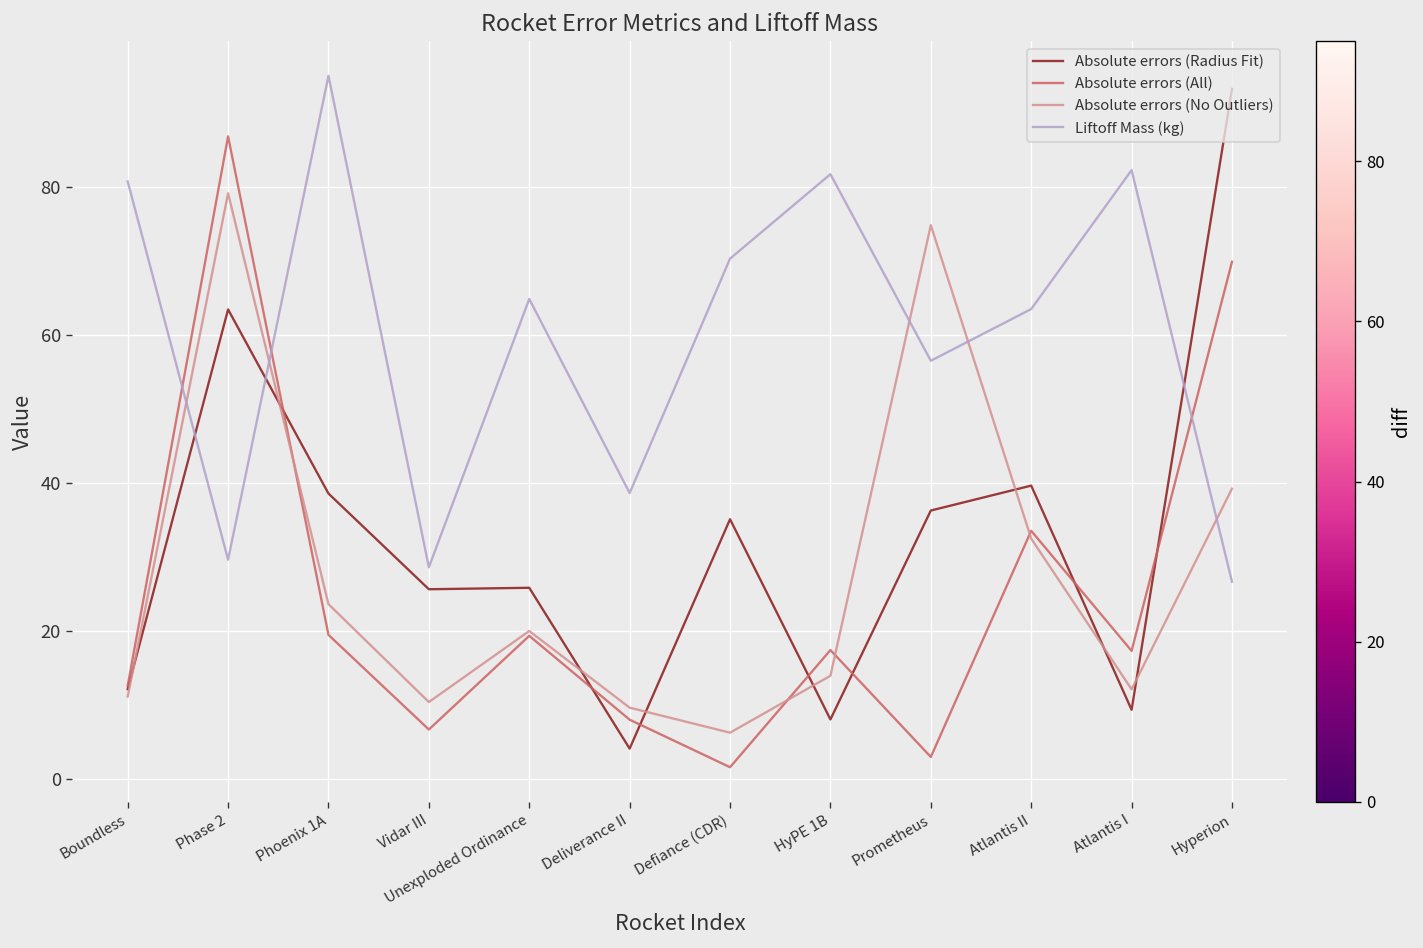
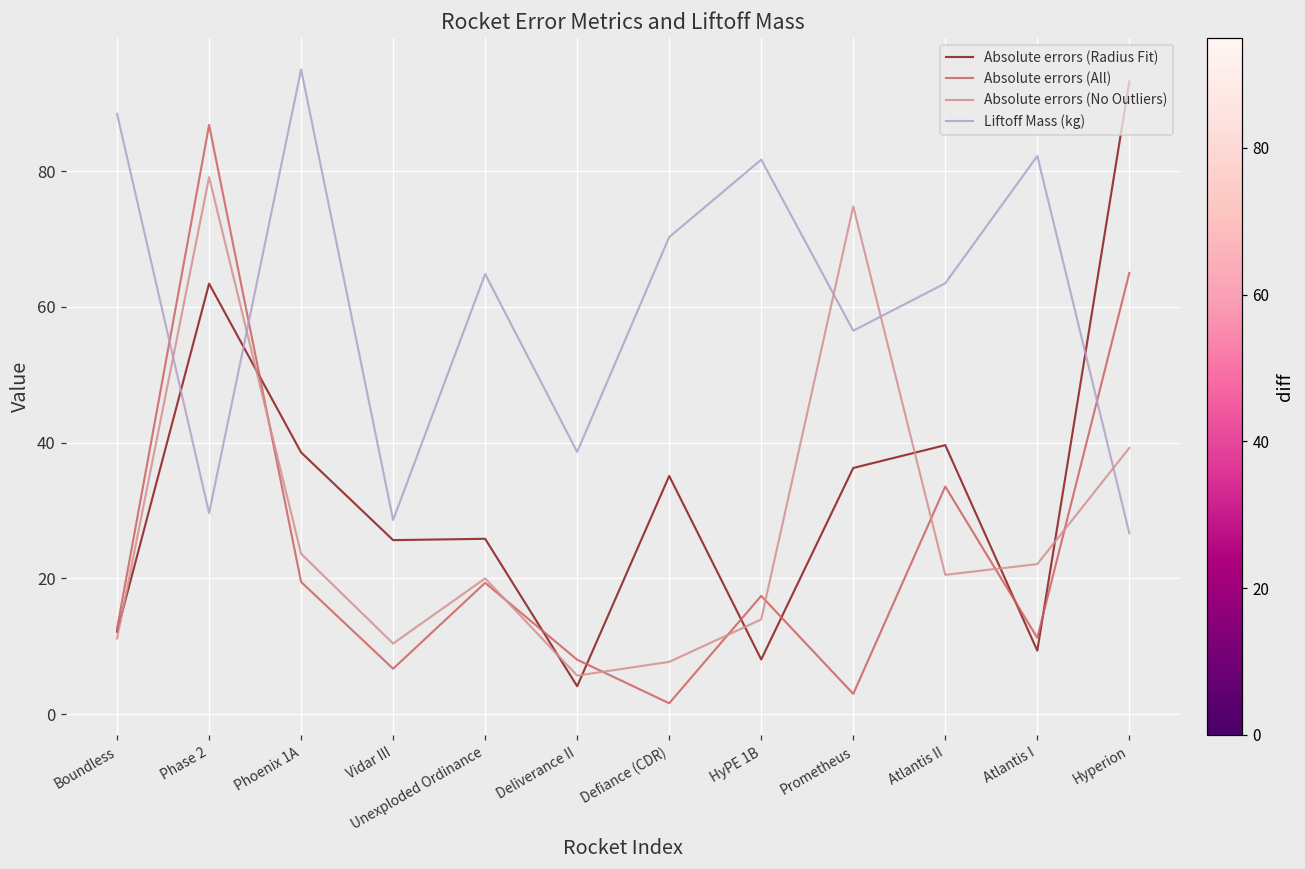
  {
    "Absolute errors (Radius Fit)": {
      "Boundless": 12,
      "Phase 2": 63,
      "Phoenix 1A": 39,
      "Vidar III": 26,
      "Unexploded Ordinance": 26,
      "Deliverance II": 4,
      "Defiance (CDR)": 35,
      "HyPE 1B": 8,
      "Prometheus": 36,
      "Atlantis II": 40,
      "Atlantis I": 9
    },
    "Absolute errors (All)": {
      "Boundless": 13,
      "Phase 2": 87,
      "Phoenix 1A": 19,
      "Vidar III": 7,
      "Unexploded Ordinance": 19,
      "Deliverance II": 8,
      "Defiance (CDR)": 2,
      "HyPE 1B": 17,
      "Prometheus": 3,
      "Atlantis II": 34,
-     "Atlantis I": 17,
-     "Hyperion": 70
+     "Atlantis I": 11,
+     "Hyperion": 65
    },
    "Absolute errors (No Outliers)": {
      "Boundless": 11,
      "Phase 2": 79,
      "Phoenix 1A": 24,
      "Vidar III": 10,
      "Unexploded Ordinance": 20,
-     "Deliverance II": 10,
-     "Defiance (CDR)": 6,
+     "Deliverance II": 6,
+     "Defiance (CDR)": 8,
      "HyPE 1B": 14,
      "Prometheus": 75,
-     "Atlantis II": 32,
-     "Atlantis I": 12,
+     "Atlantis II": 21,
+     "Atlantis I": 22,
      "Hyperion": 39
    },
    "Liftoff Mass (kg)": {
-     "Boundless": 81,
+     "Boundless": 88,
      "Phase 2": 30,
      "Phoenix 1A": 95,
      "Vidar III": 29,
      "Unexploded Ordinance": 65,
      "Deliverance II": 39,
      "Defiance (CDR)": 70,
      "HyPE 1B": 82,
      "Prometheus": 57,
      "Atlantis II": 63,
      "Atlantis I": 82,
      "Hyperion": 27
    }
  }
